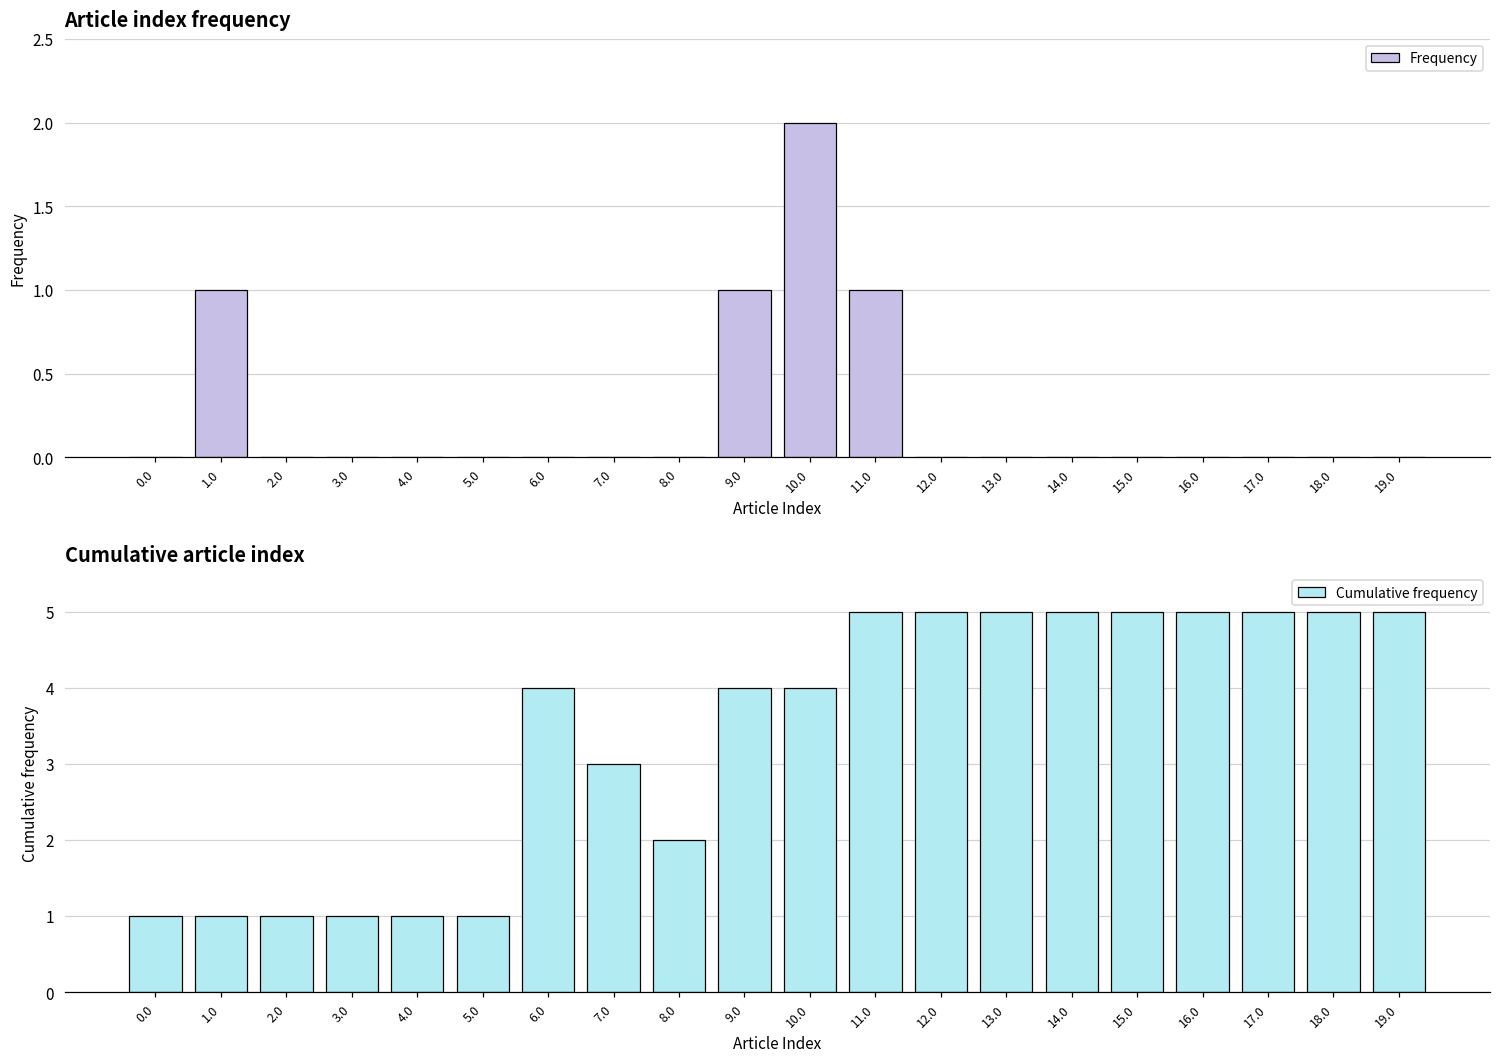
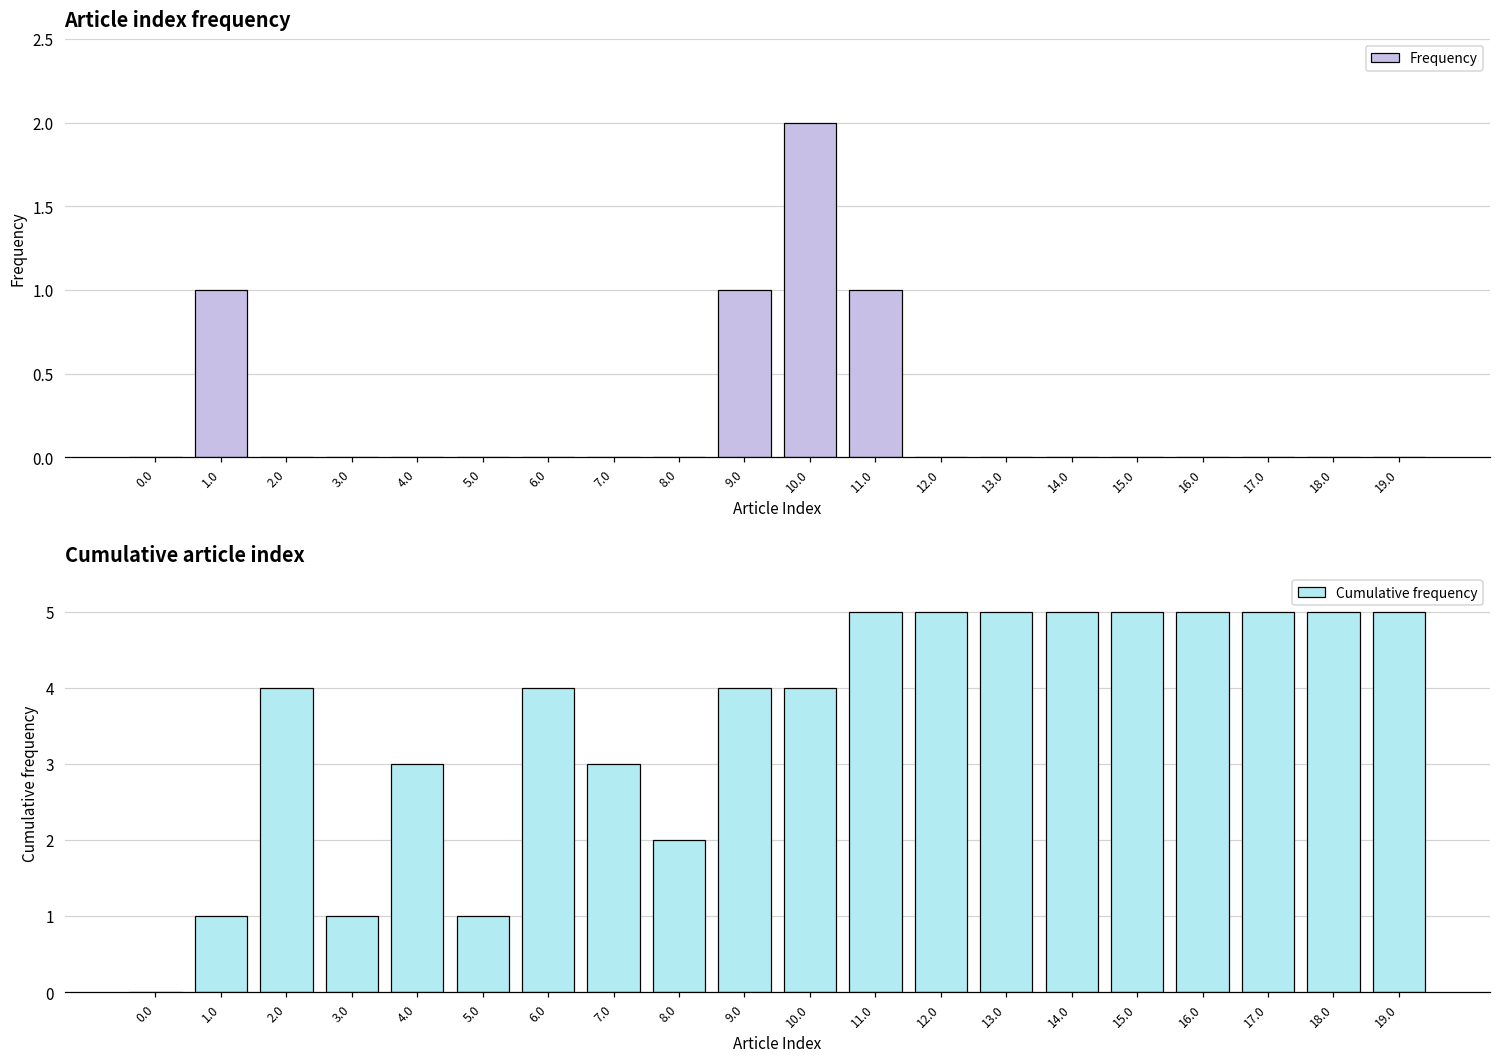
  {
    "Article index frequency": {
      "0.0": 0.00,
      "1.0": 1.00,
      "2.0": 0.00,
      "3.0": 0.00,
      "4.0": 0.00,
      "5.0": 0.00,
      "6.0": 0.00,
      "7.0": 0.00,
      "8.0": 0.00,
      "9.0": 1.00,
      "10.0": 2.00,
      "11.0": 1.00,
      "12.0": 0.00,
      "13.0": 0.00,
      "14.0": 0.00,
      "15.0": 0.00,
      "16.0": 0.00,
      "17.0": 0.00,
      "18.0": 0.00,
      "19.0": 0.00
    },
    "Cumulative article index": {
-     "0.0": 1,
+     "0.0": 0,
      "1.0": 1,
-     "2.0": 1,
+     "2.0": 4,
      "3.0": 1,
-     "4.0": 1,
+     "4.0": 3,
      "5.0": 1,
      "6.0": 4,
      "7.0": 3,
      "8.0": 2,
      "9.0": 4,
      "10.0": 4,
      "11.0": 5,
      "12.0": 5,
      "13.0": 5,
      "14.0": 5,
      "15.0": 5,
      "16.0": 5,
      "17.0": 5,
      "18.0": 5,
      "19.0": 5
    }
  }
